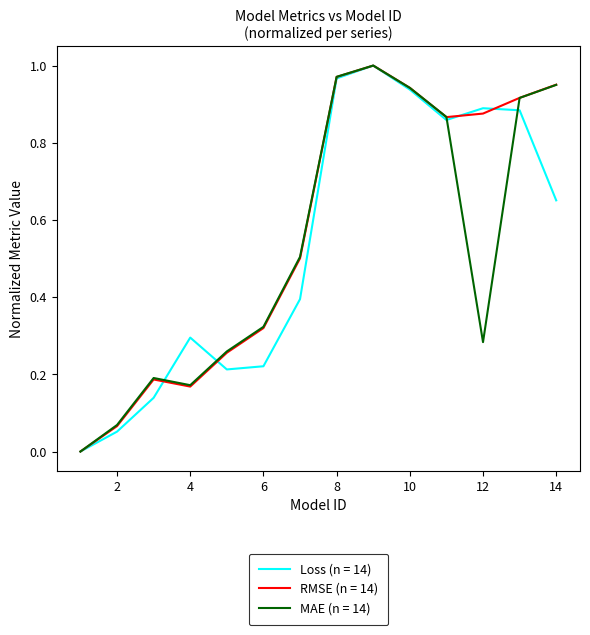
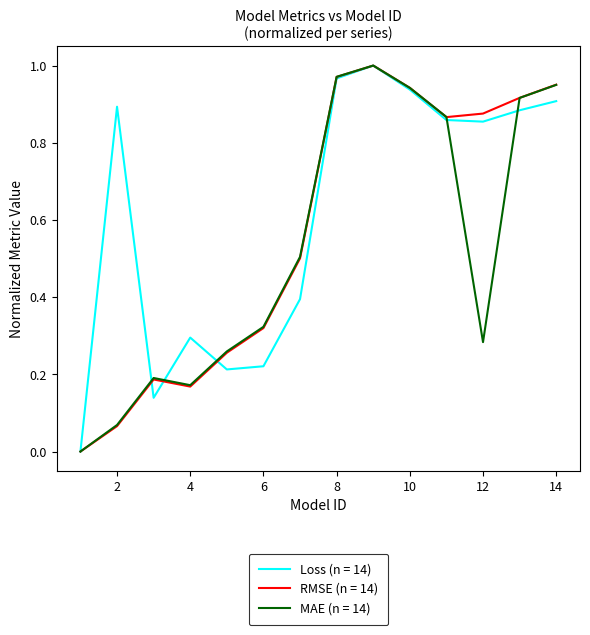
  {
    "Loss (n = 14)": {
-     "2": 0.05,
+     "2": 0.89,
      "4": 0.30,
      "6": 0.22,
-     "12": 0.89,
-     "14": 0.65
+     "12": 0.85,
+     "14": 0.91
    },
    "RMSE (n = 14)": {
      "12": 0.88
    },
    "MAE (n = 14)": {
      "12": 0.28
    }
  }
